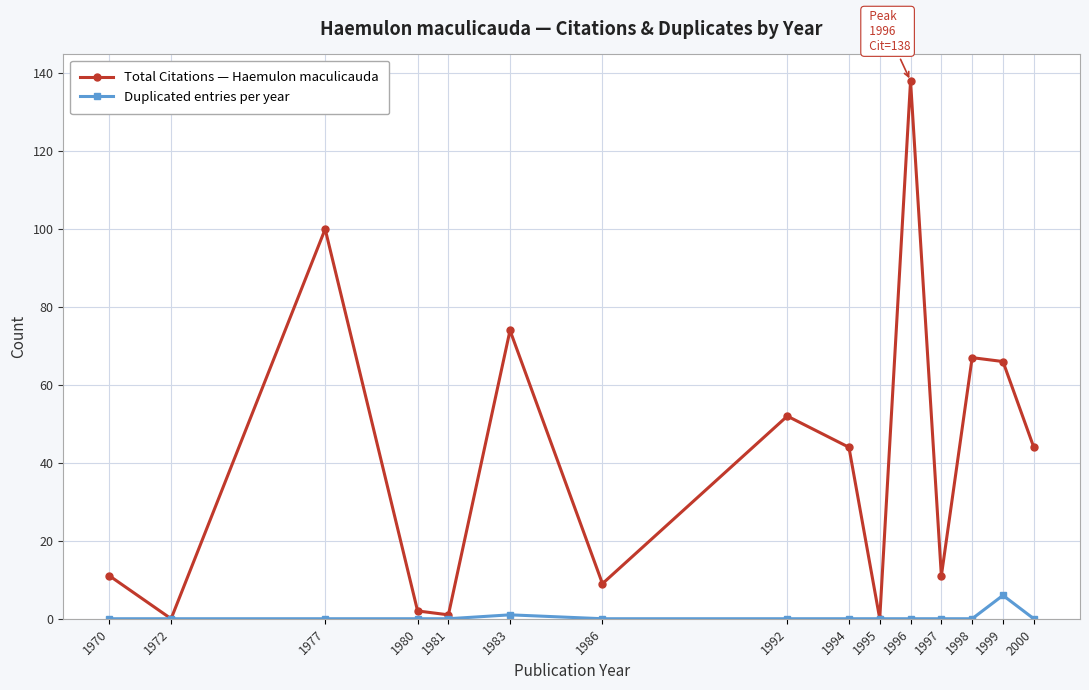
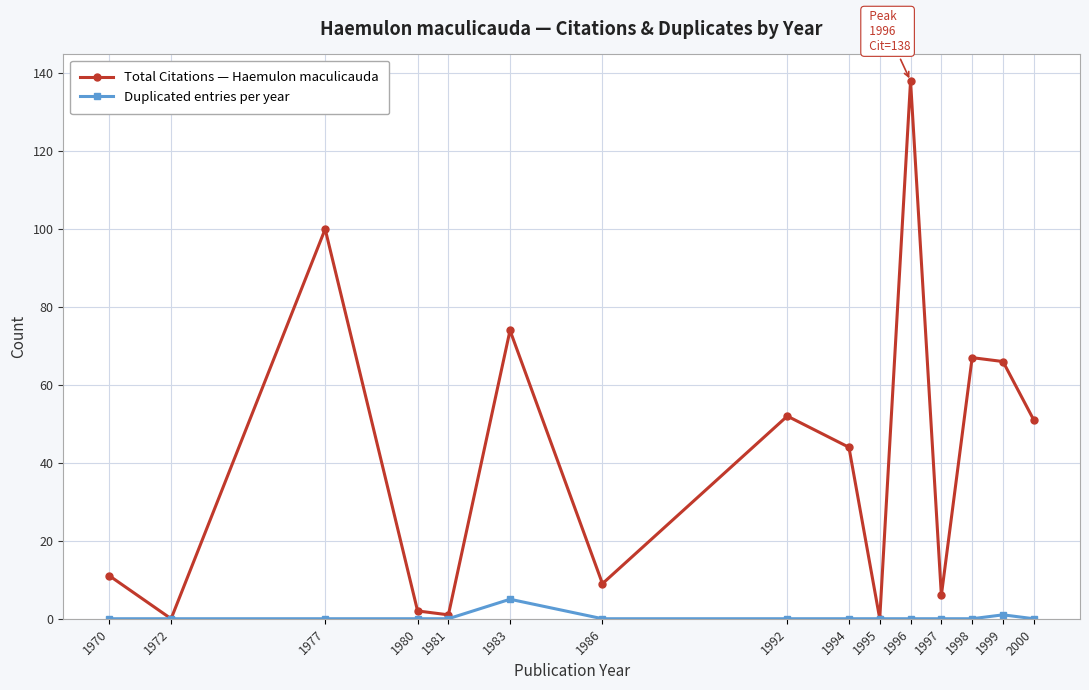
  {
    "Total Citations — Haemulon maculicauda": {
      "1970": 11,
      "1977": 100,
      "1980": 2,
      "1981": 1,
      "1983": 74,
      "1986": 9,
      "1992": 52,
      "1994": 44,
-     "1997": 11,
+     "1997": 6,
      "1998": 67,
      "1999": 66,
-     "2000": 44
+     "2000": 51
    },
    "Duplicated entries per year": {
      "1970": 0,
      "1977": 0,
      "1980": 0,
      "1981": 0,
-     "1983": 1,
+     "1983": 5,
      "1986": 0,
      "1992": 0,
      "1994": 0,
      "1996": 0,
      "1997": 0,
      "1998": 0,
-     "1999": 6,
+     "1999": 1,
      "2000": 0
    }
  }
